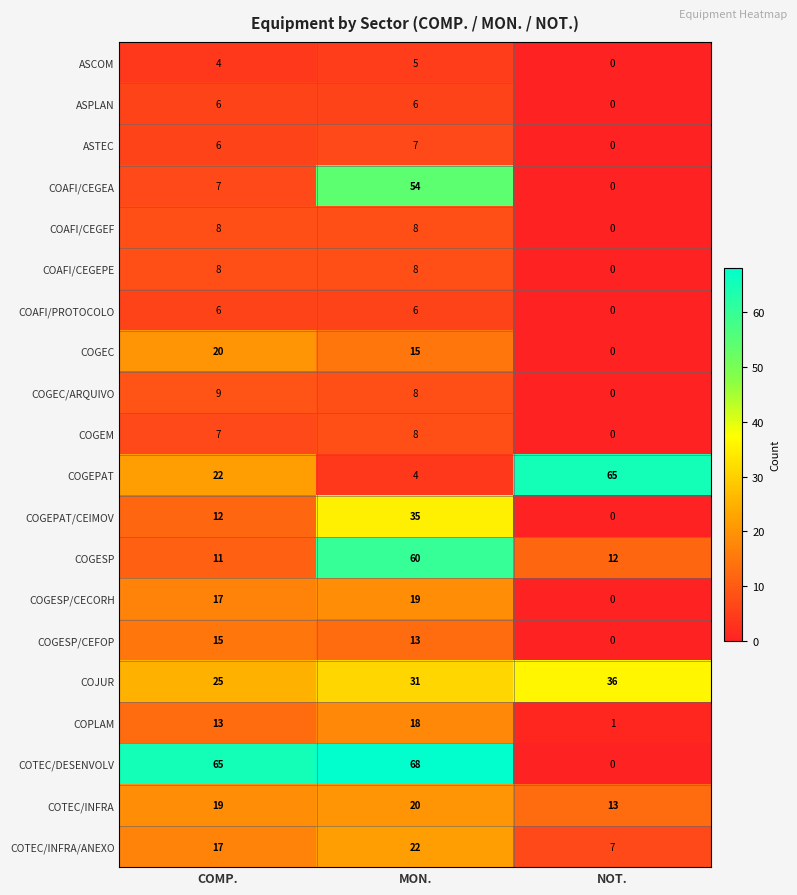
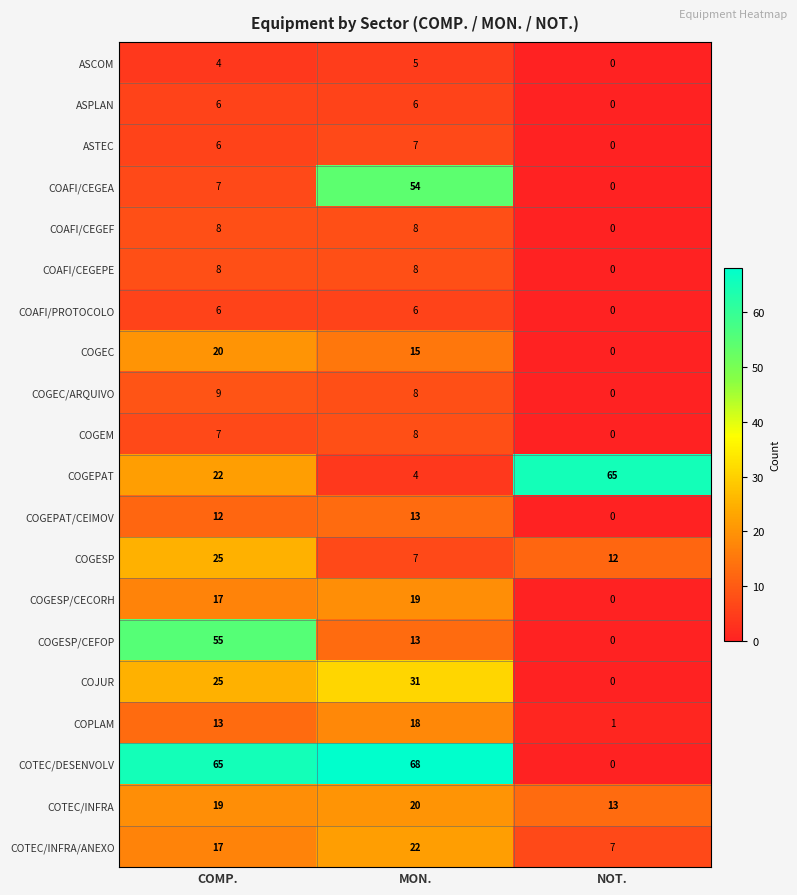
  {
    "ASCOM": {
      "COMP.": 4,
      "MON.": 5,
      "NOT.": 0
    },
    "ASPLAN": {
      "COMP.": 6,
      "MON.": 6,
      "NOT.": 0
    },
    "ASTEC": {
      "COMP.": 6,
      "MON.": 7,
      "NOT.": 0
    },
    "COAFI/CEGEA": {
      "COMP.": 7,
      "MON.": 54,
      "NOT.": 0
    },
    "COAFI/CEGEF": {
      "COMP.": 8,
      "MON.": 8,
      "NOT.": 0
    },
    "COAFI/CEGEPE": {
      "COMP.": 8,
      "MON.": 8,
      "NOT.": 0
    },
    "COAFI/PROTOCOLO": {
      "COMP.": 6,
      "MON.": 6,
      "NOT.": 0
    },
    "COGEC": {
      "COMP.": 20,
      "MON.": 15,
      "NOT.": 0
    },
    "COGEC/ARQUIVO": {
      "COMP.": 9,
      "MON.": 8,
      "NOT.": 0
    },
    "COGEM": {
      "COMP.": 7,
      "MON.": 8,
      "NOT.": 0
    },
    "COGEPAT": {
      "COMP.": 22,
      "MON.": 4,
      "NOT.": 65
    },
    "COGEPAT/CEIMOV": {
      "COMP.": 12,
-     "MON.": 35,
+     "MON.": 13,
      "NOT.": 0
    },
    "COGESP": {
-     "COMP.": 11,
-     "MON.": 60,
+     "COMP.": 25,
+     "MON.": 7,
      "NOT.": 12
    },
    "COGESP/CECORH": {
      "COMP.": 17,
      "MON.": 19,
      "NOT.": 0
    },
    "COGESP/CEFOP": {
-     "COMP.": 15,
+     "COMP.": 55,
      "MON.": 13,
      "NOT.": 0
    },
    "COJUR": {
      "COMP.": 25,
      "MON.": 31,
-     "NOT.": 36
+     "NOT.": 0
    },
    "COPLAM": {
      "COMP.": 13,
      "MON.": 18,
      "NOT.": 1
    },
    "COTEC/DESENVOLV": {
      "COMP.": 65,
      "MON.": 68,
      "NOT.": 0
    },
    "COTEC/INFRA": {
      "COMP.": 19,
      "MON.": 20,
      "NOT.": 13
    },
    "COTEC/INFRA/ANEXO": {
      "COMP.": 17,
      "MON.": 22,
      "NOT.": 7
    }
  }
